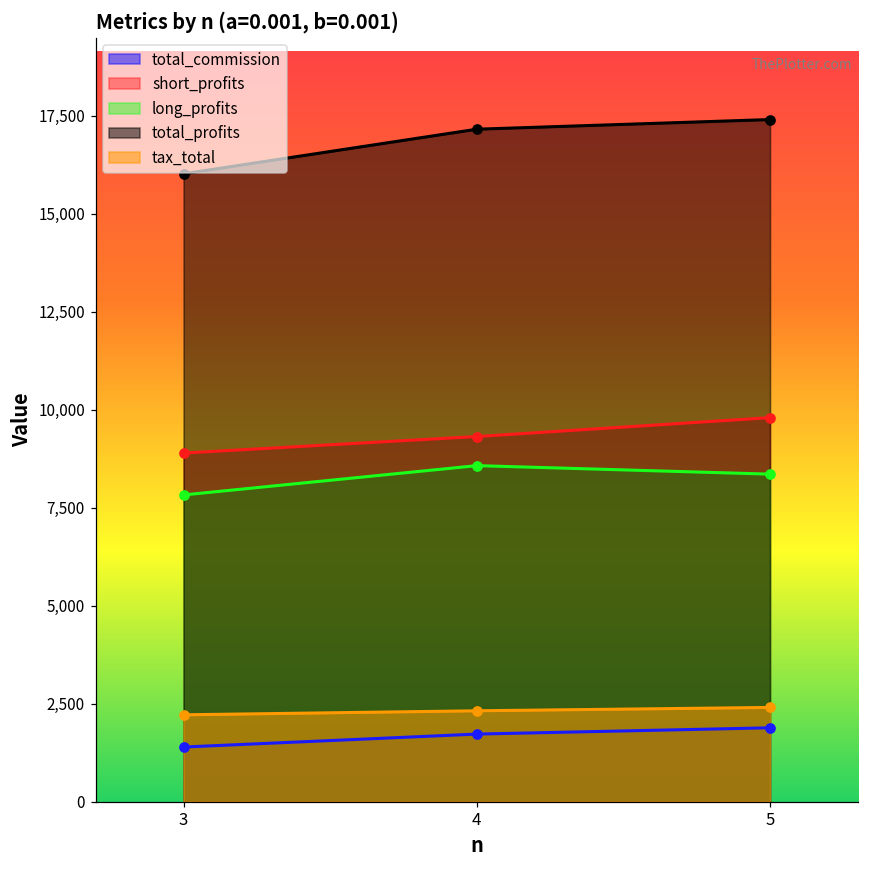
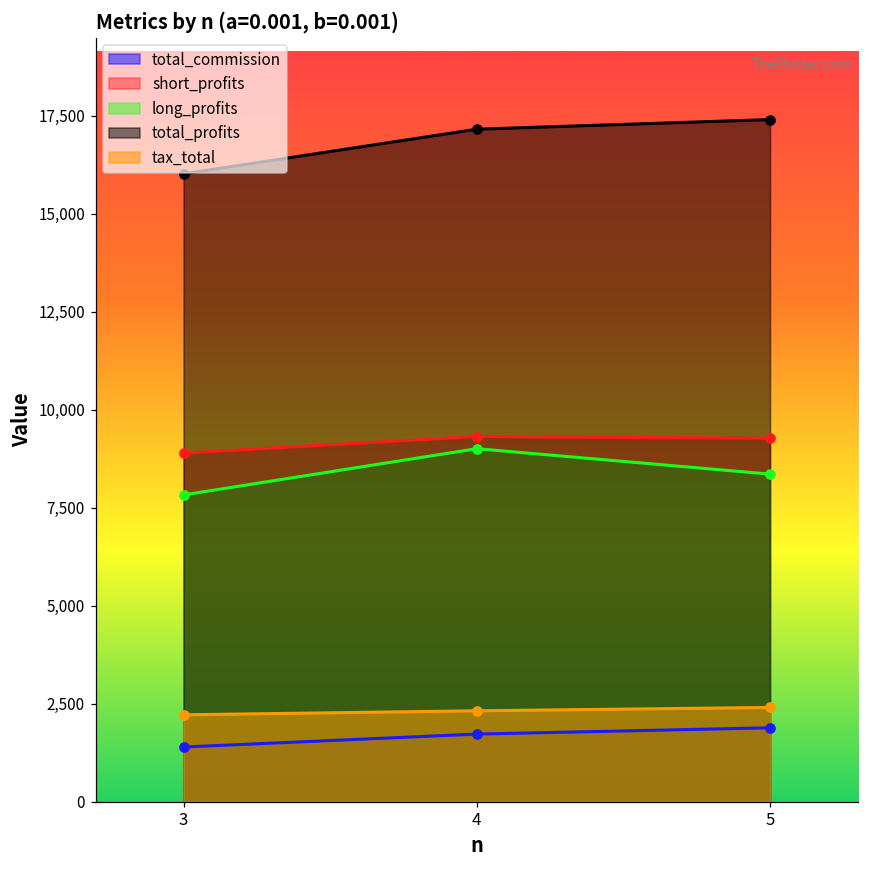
  {
    "total_commission": {
      "3": "1,400",
      "4": "1,700",
      "5": "1,900"
    },
    "short_profits": {
      "3": "8,900",
      "4": "9,300",
-     "5": "9,800"
+     "5": "9,300"
    },
    "long_profits": {
      "3": "7,800",
-     "4": "8,600",
+     "4": "9,000",
      "5": "8,400"
    },
    "total_profits": {
      "3": "16,000",
      "4": "17,200",
      "5": "17,400"
    },
    "tax_total": {
      "3": "2,200",
      "4": "2,300",
      "5": "2,400"
    }
  }
